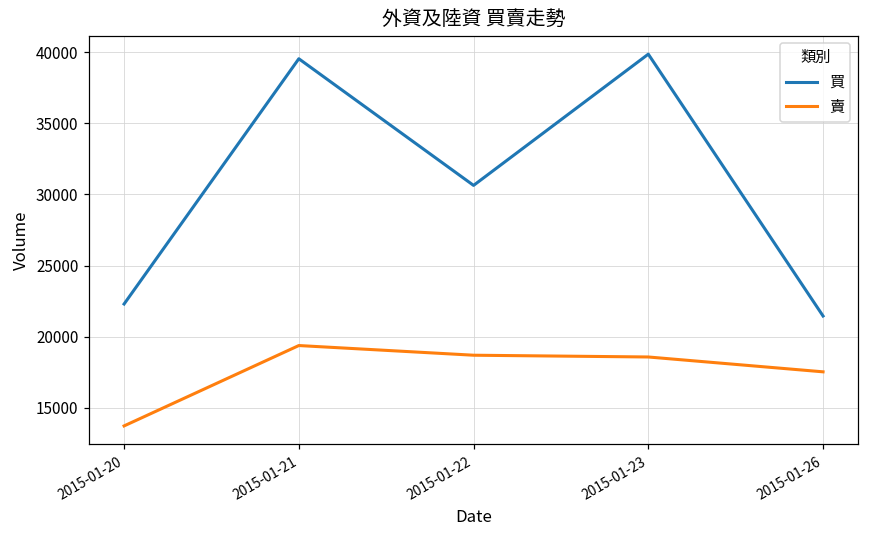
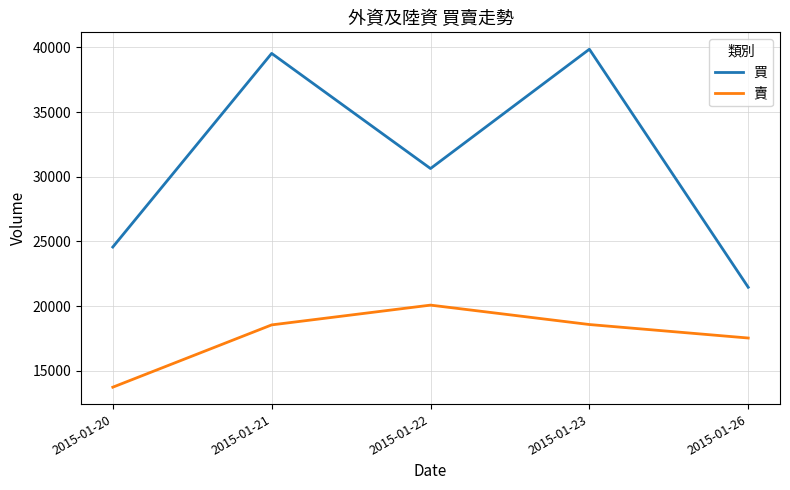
  {
    "買": {
-     "2015-01-20": 22300,
+     "2015-01-20": 24600,
      "2015-01-21": 39500,
      "2015-01-22": 30600,
      "2015-01-23": 39900,
      "2015-01-26": 21500
    },
    "賣": {
      "2015-01-20": 13700,
-     "2015-01-21": 19400,
-     "2015-01-22": 18700,
+     "2015-01-21": 18500,
+     "2015-01-22": 20100,
      "2015-01-23": 18600,
      "2015-01-26": 17500
    }
  }
